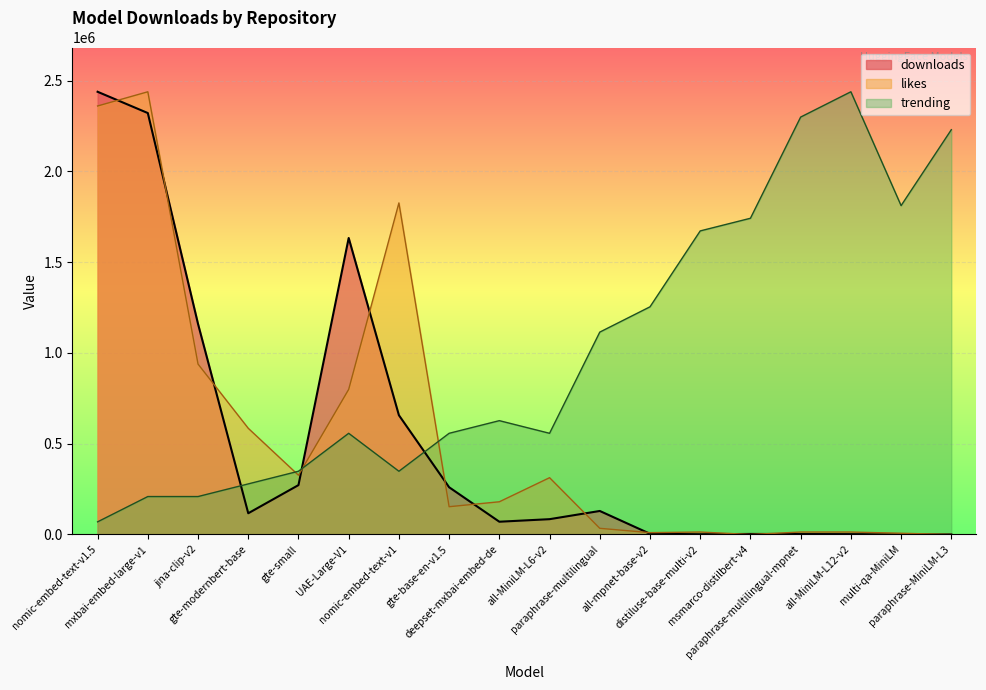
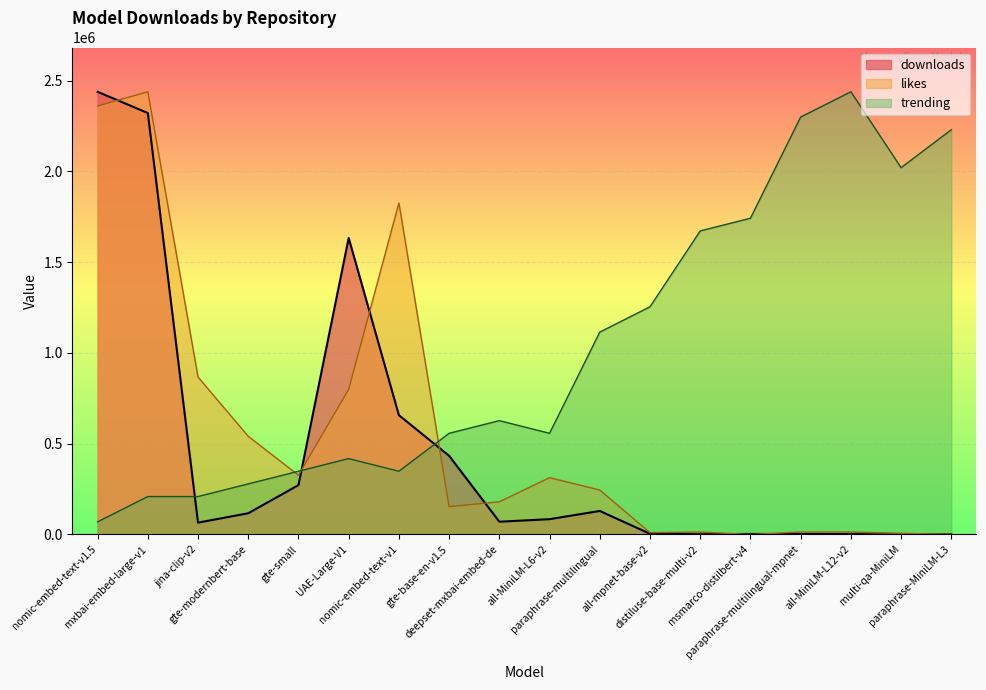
  {
    "downloads": {
      "nomic-embed-text-v1.5": 2440000,
      "mxbai-embed-large-v1": 2320000,
-     "jina-clip-v2": 1160000,
+     "jina-clip-v2": 70000,
      "gte-modernbert-base": 120000,
      "gte-small": 270000,
      "UAE-Large-V1": 1630000,
      "nomic-embed-text-v1": 660000,
-     "gte-base-en-v1.5": 260000,
+     "gte-base-en-v1.5": 430000,
      "deepset-mxbai-embed-de": 70000,
      "all-MiniLM-L6-v2": 80000,
      "paraphrase-multilingual": 130000
    },
    "likes": {
      "nomic-embed-text-v1.5": 2360000,
      "mxbai-embed-large-v1": 2440000,
-     "jina-clip-v2": 940000,
-     "gte-modernbert-base": 590000,
+     "jina-clip-v2": 870000,
+     "gte-modernbert-base": 540000,
      "gte-small": 330000,
      "UAE-Large-V1": 800000,
      "nomic-embed-text-v1": 1830000,
      "gte-base-en-v1.5": 150000,
      "deepset-mxbai-embed-de": 180000,
      "all-MiniLM-L6-v2": 310000,
-     "paraphrase-multilingual": 30000
+     "paraphrase-multilingual": 240000
    },
    "trending": {
      "nomic-embed-text-v1.5": 70000,
      "mxbai-embed-large-v1": 210000,
      "jina-clip-v2": 210000,
      "gte-modernbert-base": 280000,
      "gte-small": 350000,
-     "UAE-Large-V1": 560000,
+     "UAE-Large-V1": 420000,
      "nomic-embed-text-v1": 350000,
      "gte-base-en-v1.5": 560000,
      "deepset-mxbai-embed-de": 630000,
      "all-MiniLM-L6-v2": 560000,
      "paraphrase-multilingual": 1110000,
      "all-mpnet-base-v2": 1250000,
      "distiluse-base-multi-v2": 1670000,
      "msmarco-distilbert-v4": 1740000,
      "paraphrase-multilingual-mpnet": 2300000,
      "all-MiniLM-L12-v2": 2440000,
-     "multi-qa-MiniLM": 1810000,
+     "multi-qa-MiniLM": 2020000,
      "paraphrase-MiniLM-L3": 2230000
    }
  }
